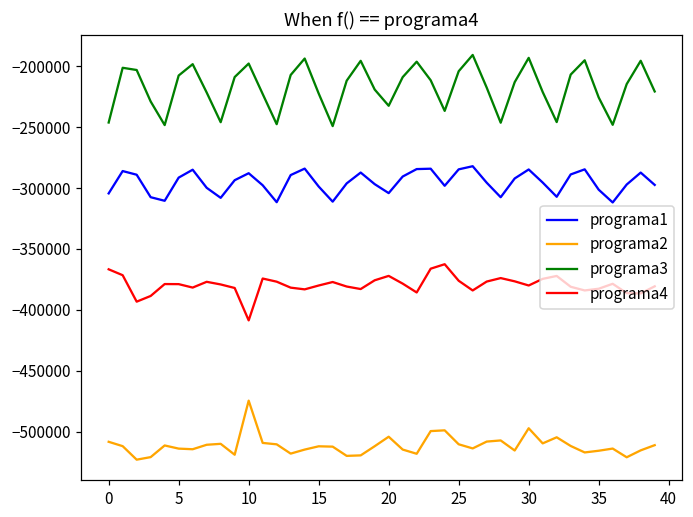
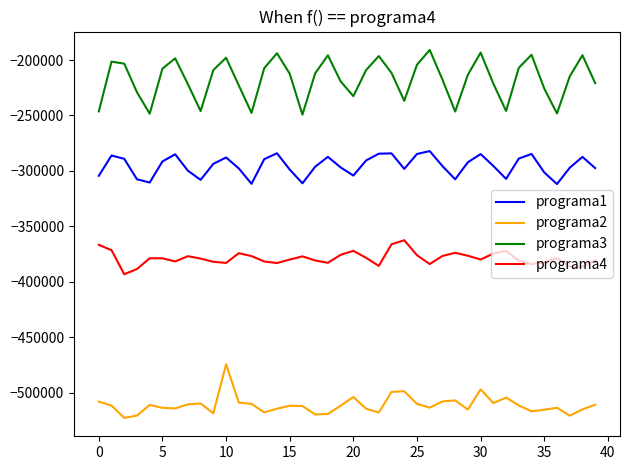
  {
    "programa1": {
      "0": -304000,
      "5": -291000,
      "10": -288000,
      "15": -299000,
      "20": -304000,
      "25": -285000,
      "30": -285000,
      "35": -301000
    },
    "programa2": {
      "0": -508000,
      "5": -514000,
      "10": -474000,
      "15": -512000,
      "20": -504000,
      "25": -510000,
      "30": -497000,
      "35": -515000
    },
    "programa3": {
      "0": -246000,
      "5": -208000,
      "10": -198000,
-     "15": -222000,
+     "15": -212000,
      "20": -233000,
      "25": -204000,
      "30": -193000,
      "35": -226000
    },
    "programa4": {
      "0": -367000,
      "5": -379000,
-     "10": -409000,
+     "10": -383000,
      "15": -380000,
      "20": -372000,
      "25": -376000,
      "30": -380000
    }
  }
